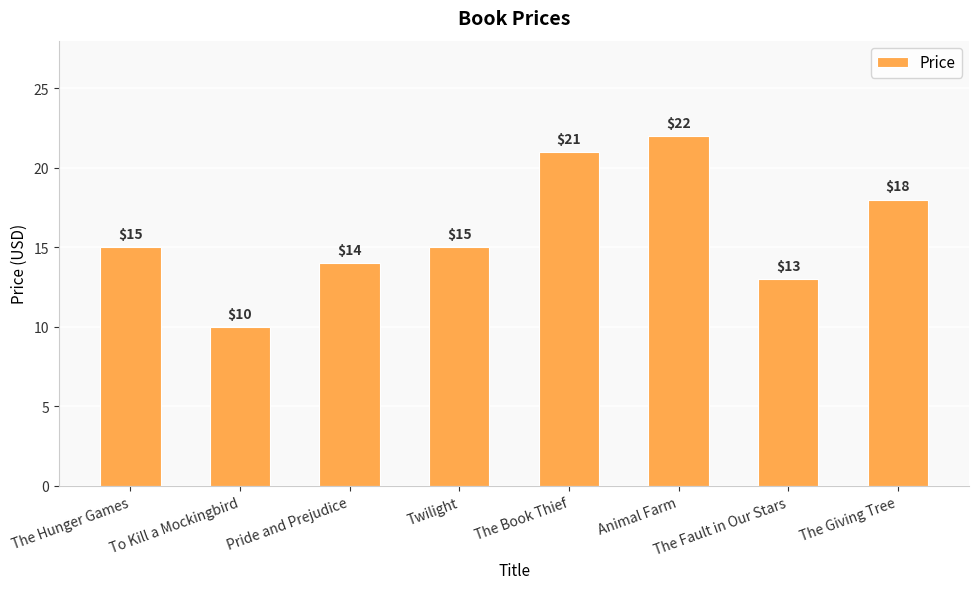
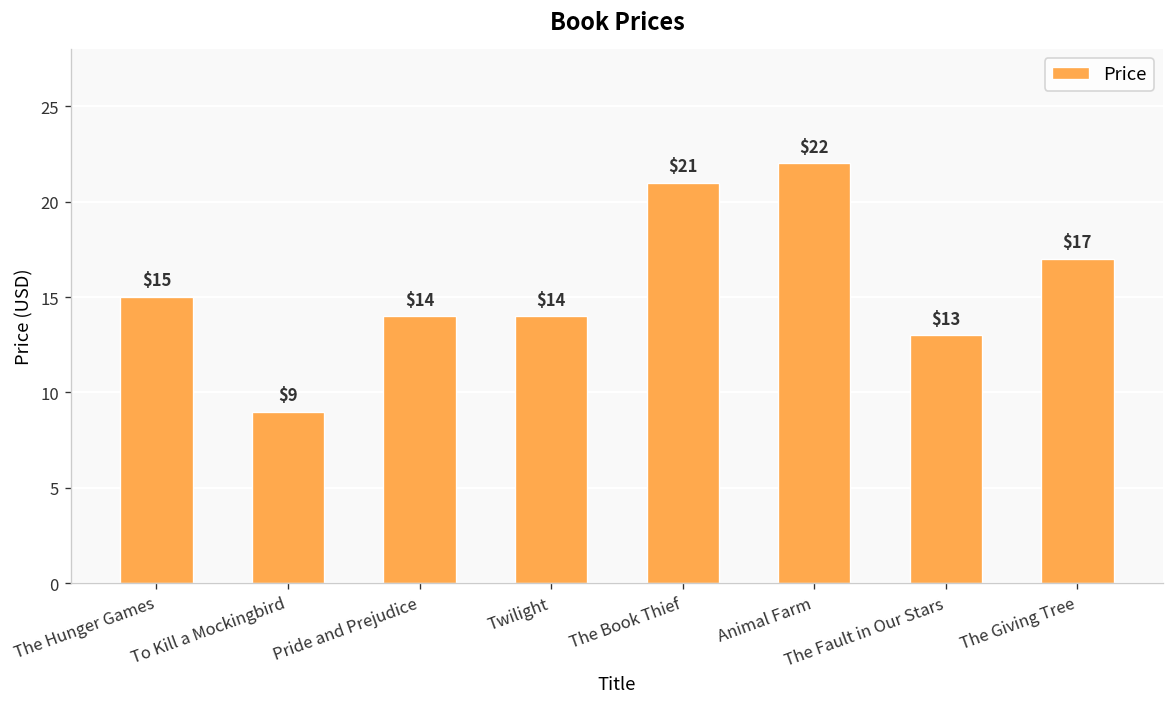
  {
    "The Hunger Games": "$15",
-   "To Kill a Mockingbird": "$10",
+   "To Kill a Mockingbird": "$9",
    "Pride and Prejudice": "$14",
-   "Twilight": "$15",
+   "Twilight": "$14",
    "The Book Thief": "$21",
    "Animal Farm": "$22",
    "The Fault in Our Stars": "$13",
-   "The Giving Tree": "$18"
+   "The Giving Tree": "$17"
  }
